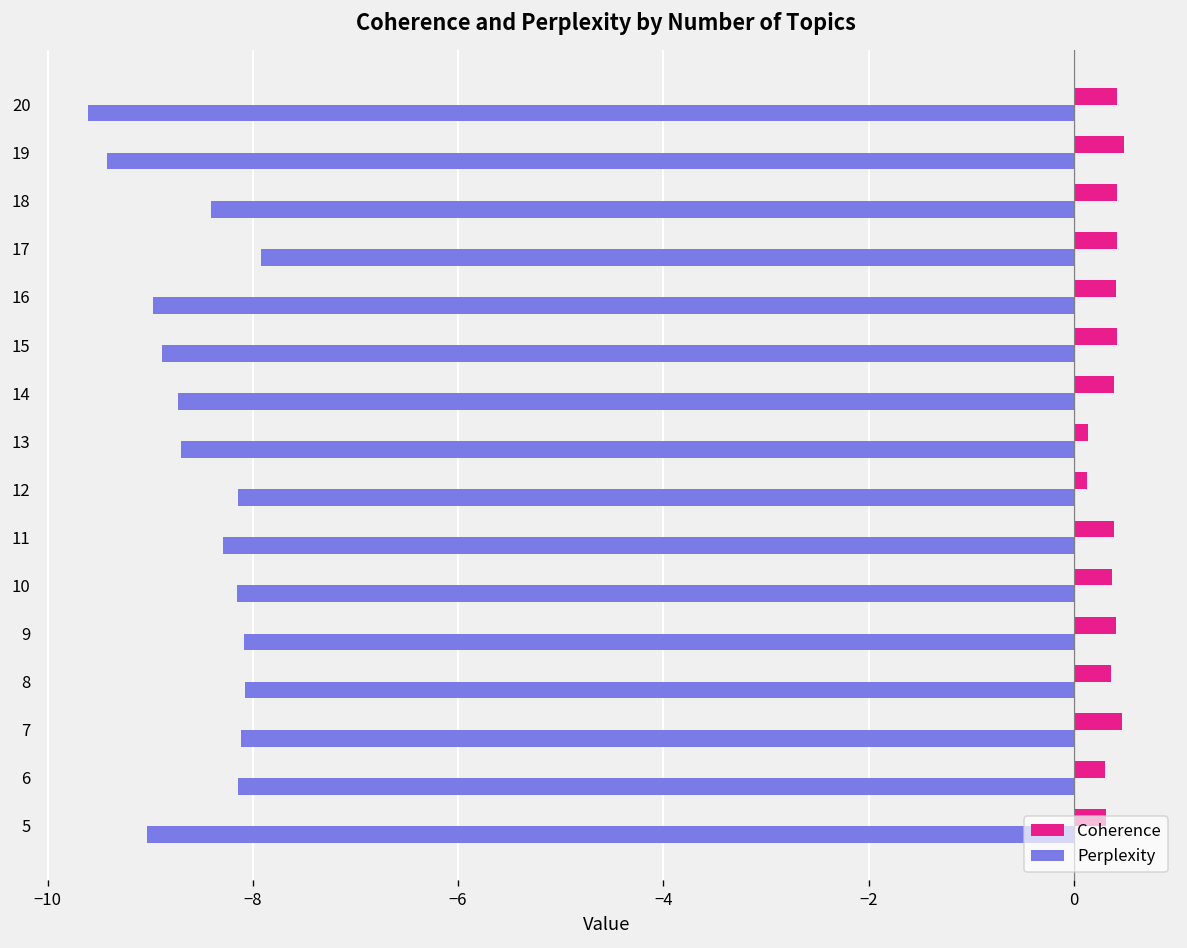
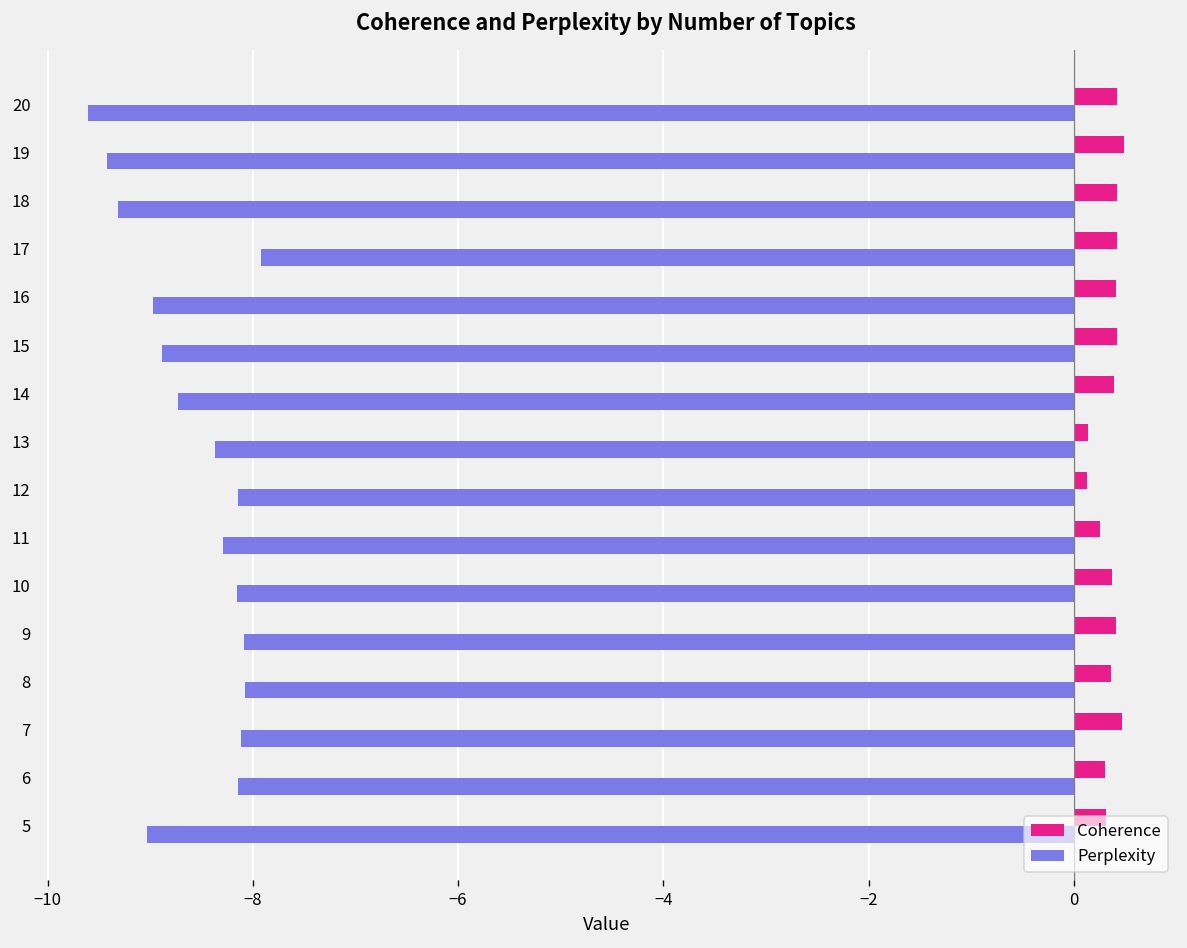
  {
    "Coherence": {
      "20": 0.4,
      "19": 0.5,
      "18": 0.4,
      "17": 0.4,
      "16": 0.4,
      "15": 0.4,
      "14": 0.4,
      "13": 0.1,
      "12": 0.1,
-     "11": 0.4,
+     "11": 0.3,
      "10": 0.4,
      "9": 0.4,
      "8": 0.4,
      "7": 0.5,
      "6": 0.3
    },
    "Perplexity": {
      "20": -9.6,
      "19": -9.4,
-     "18": -8.4,
+     "18": -9.3,
      "17": -7.9,
      "16": -9.0,
      "15": -8.9,
      "14": -8.7,
-     "13": -8.7,
+     "13": -8.4,
      "12": -8.1,
      "11": -8.3,
      "10": -8.2,
      "9": -8.1,
      "8": -8.1,
      "7": -8.1,
      "6": -8.1,
      "5": -9.0
    }
  }
